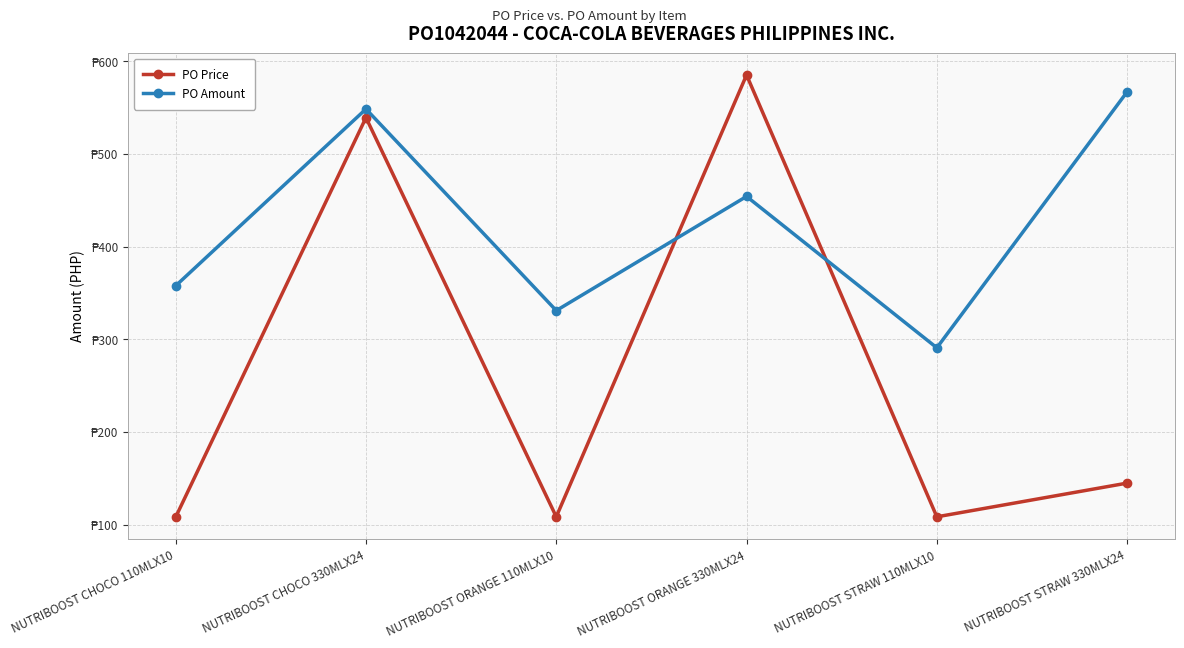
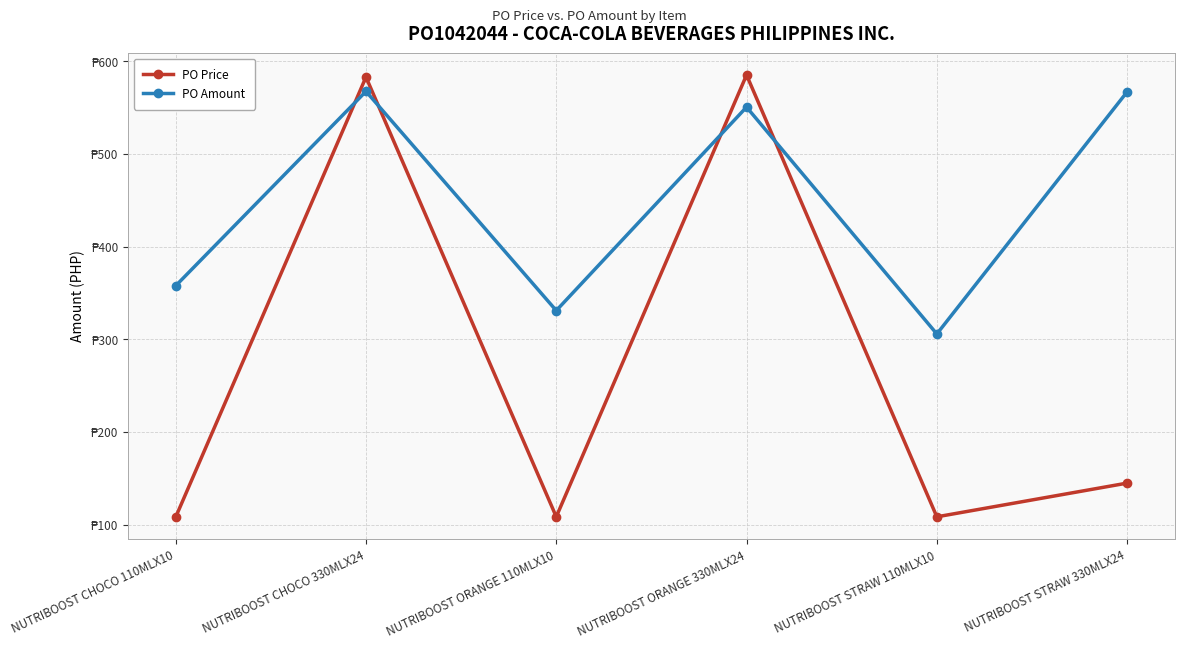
  {
    "PO Price": {
      "NUTRIBOOST CHOCO 110MLX10": "₱110",
-     "NUTRIBOOST CHOCO 330MLX24": "₱540",
+     "NUTRIBOOST CHOCO 330MLX24": "₱580",
      "NUTRIBOOST ORANGE 110MLX10": "₱110",
      "NUTRIBOOST ORANGE 330MLX24": "₱590",
      "NUTRIBOOST STRAW 110MLX10": "₱110",
      "NUTRIBOOST STRAW 330MLX24": "₱140"
    },
    "PO Amount": {
      "NUTRIBOOST CHOCO 110MLX10": "₱360",
-     "NUTRIBOOST CHOCO 330MLX24": "₱550",
+     "NUTRIBOOST CHOCO 330MLX24": "₱570",
      "NUTRIBOOST ORANGE 110MLX10": "₱330",
-     "NUTRIBOOST ORANGE 330MLX24": "₱450",
-     "NUTRIBOOST STRAW 110MLX10": "₱290",
+     "NUTRIBOOST ORANGE 330MLX24": "₱550",
+     "NUTRIBOOST STRAW 110MLX10": "₱310",
      "NUTRIBOOST STRAW 330MLX24": "₱570"
    }
  }
